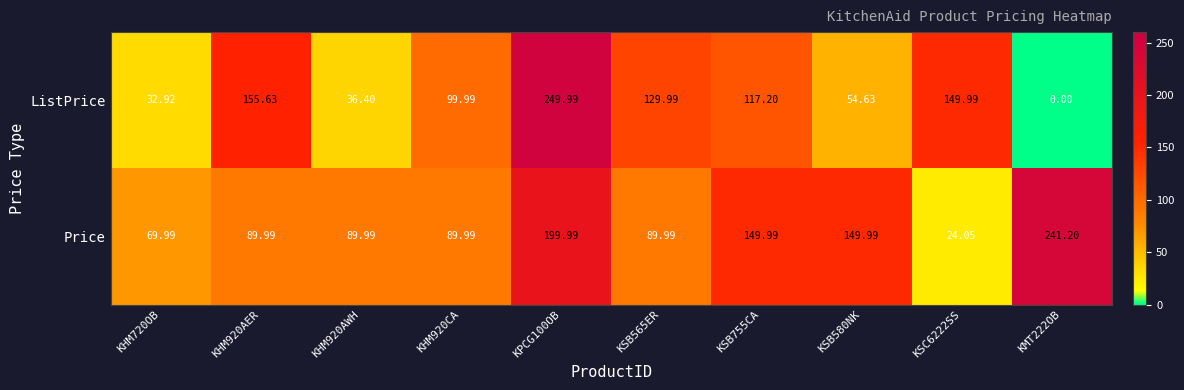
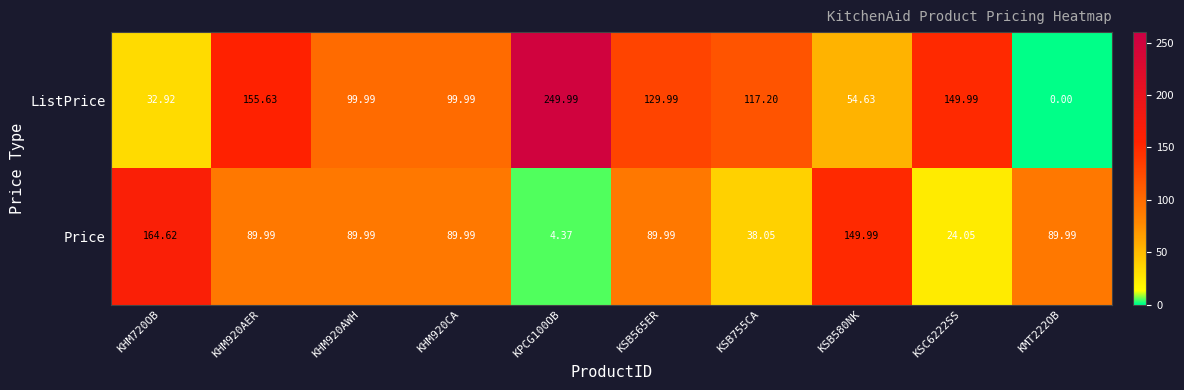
  {
    "ListPrice": {
      "KHM720OB": 32.92,
      "KHM920AER": 155.63,
-     "KHM920AWH": 36.40,
+     "KHM920AWH": 99.99,
      "KHM920CA": 99.99,
      "KPCG100OB": 249.99,
      "KSB565ER": 129.99,
      "KSB755CA": 117.20,
      "KSB580NK": 54.63,
      "KSC6222SS": 149.99,
      "KMT222OB": 0.00
    },
    "Price": {
-     "KHM720OB": 69.99,
+     "KHM720OB": 164.62,
      "KHM920AER": 89.99,
      "KHM920AWH": 89.99,
      "KHM920CA": 89.99,
-     "KPCG100OB": 199.99,
+     "KPCG100OB": 4.37,
      "KSB565ER": 89.99,
-     "KSB755CA": 149.99,
+     "KSB755CA": 38.05,
      "KSB580NK": 149.99,
      "KSC6222SS": 24.05,
-     "KMT222OB": 241.20
+     "KMT222OB": 89.99
    }
  }
